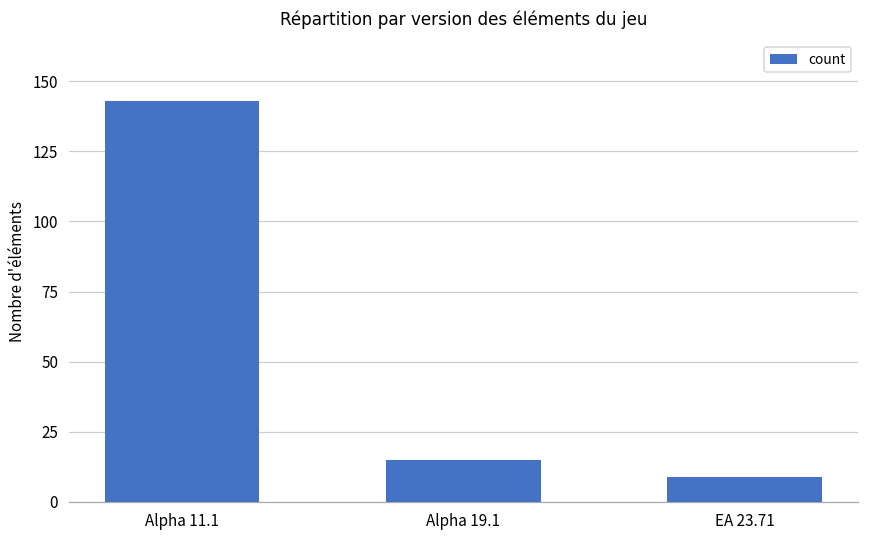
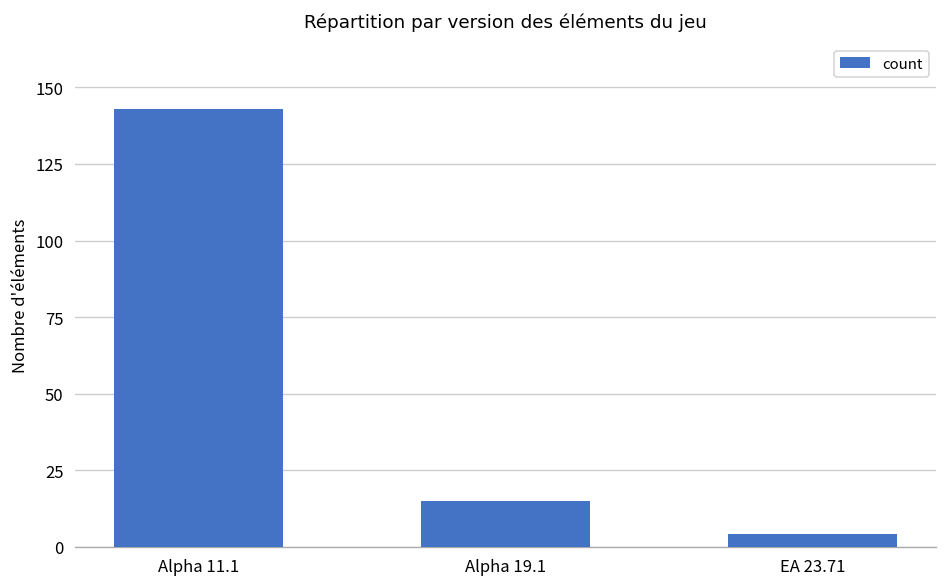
  {
    "Alpha 11.1": 143,
    "Alpha 19.1": 15,
-   "EA 23.71": 9
+   "EA 23.71": 4
  }
